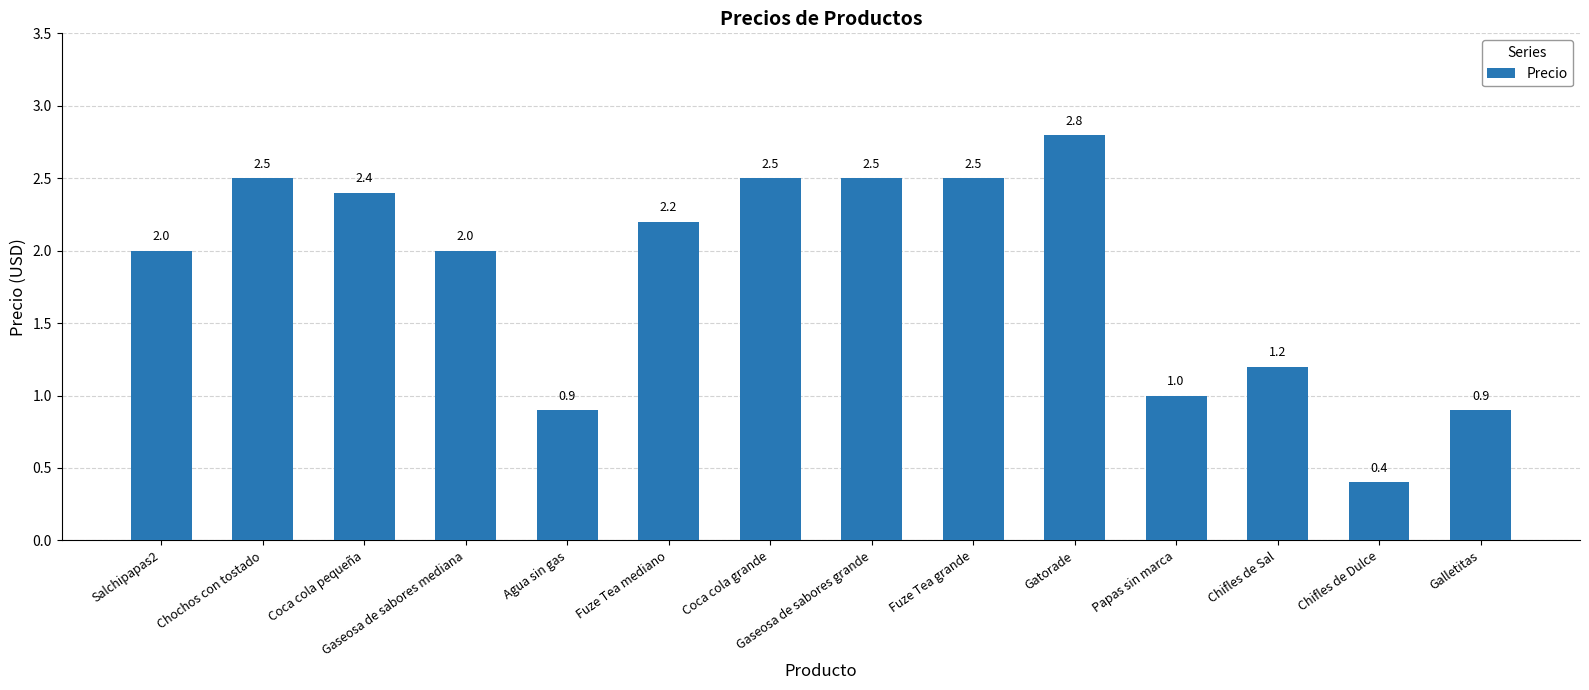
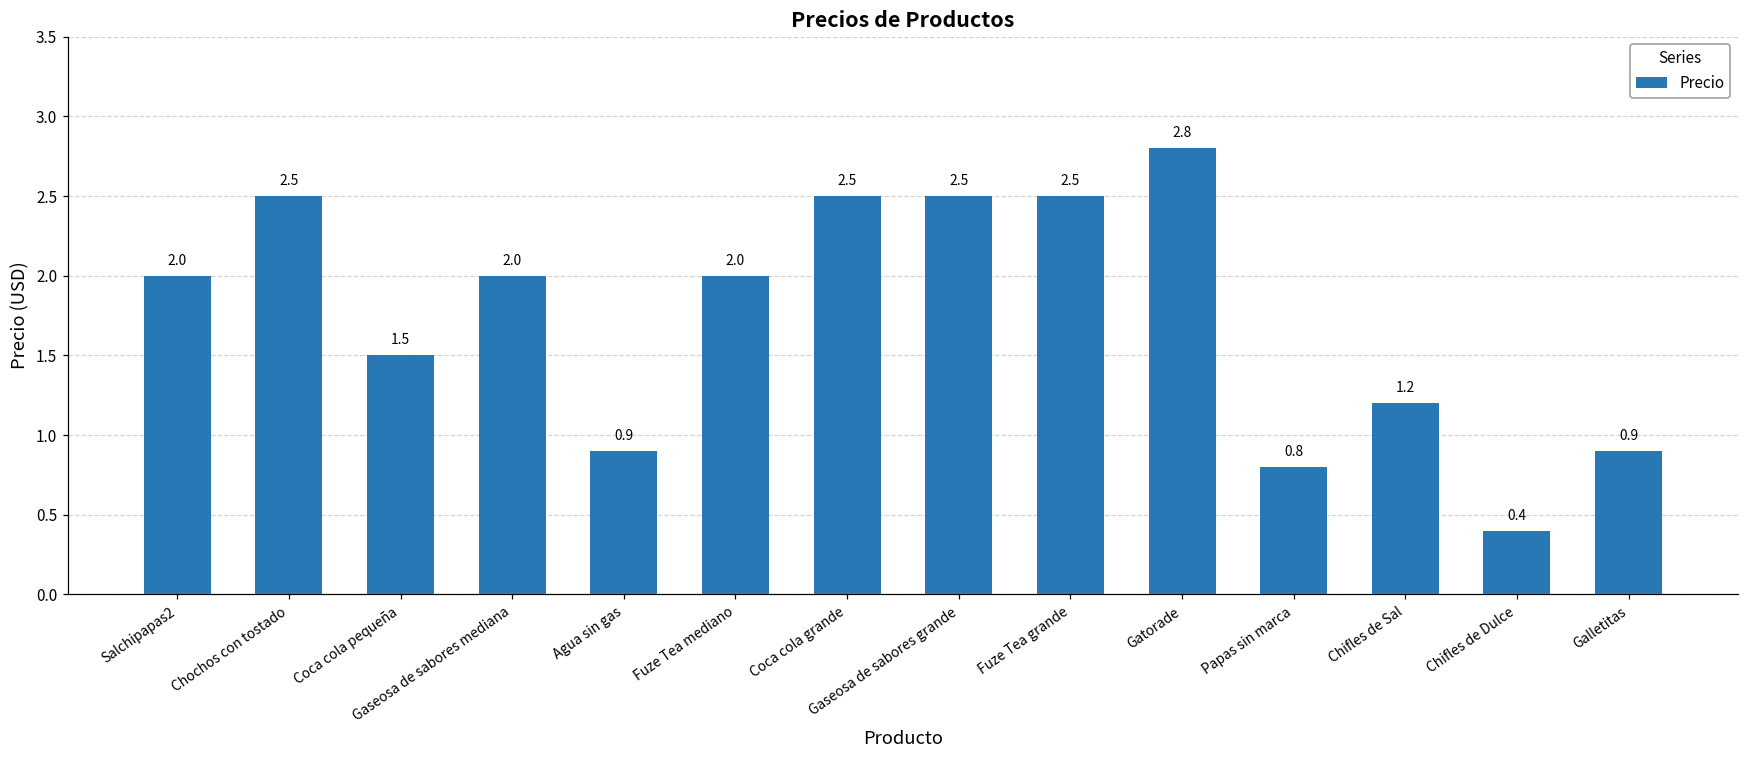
  {
    "Salchipapas2": 2.0,
    "Chochos con tostado": 2.5,
-   "Coca cola pequeña": 2.4,
+   "Coca cola pequeña": 1.5,
    "Gaseosa de sabores mediana": 2.0,
    "Agua sin gas": 0.9,
-   "Fuze Tea mediano": 2.2,
+   "Fuze Tea mediano": 2.0,
    "Coca cola grande": 2.5,
    "Gaseosa de sabores grande": 2.5,
    "Fuze Tea grande": 2.5,
    "Gatorade": 2.8,
-   "Papas sin marca": 1.0,
+   "Papas sin marca": 0.8,
    "Chifles de Sal": 1.2,
    "Chifles de Dulce": 0.4,
    "Galletitas": 0.9
  }
